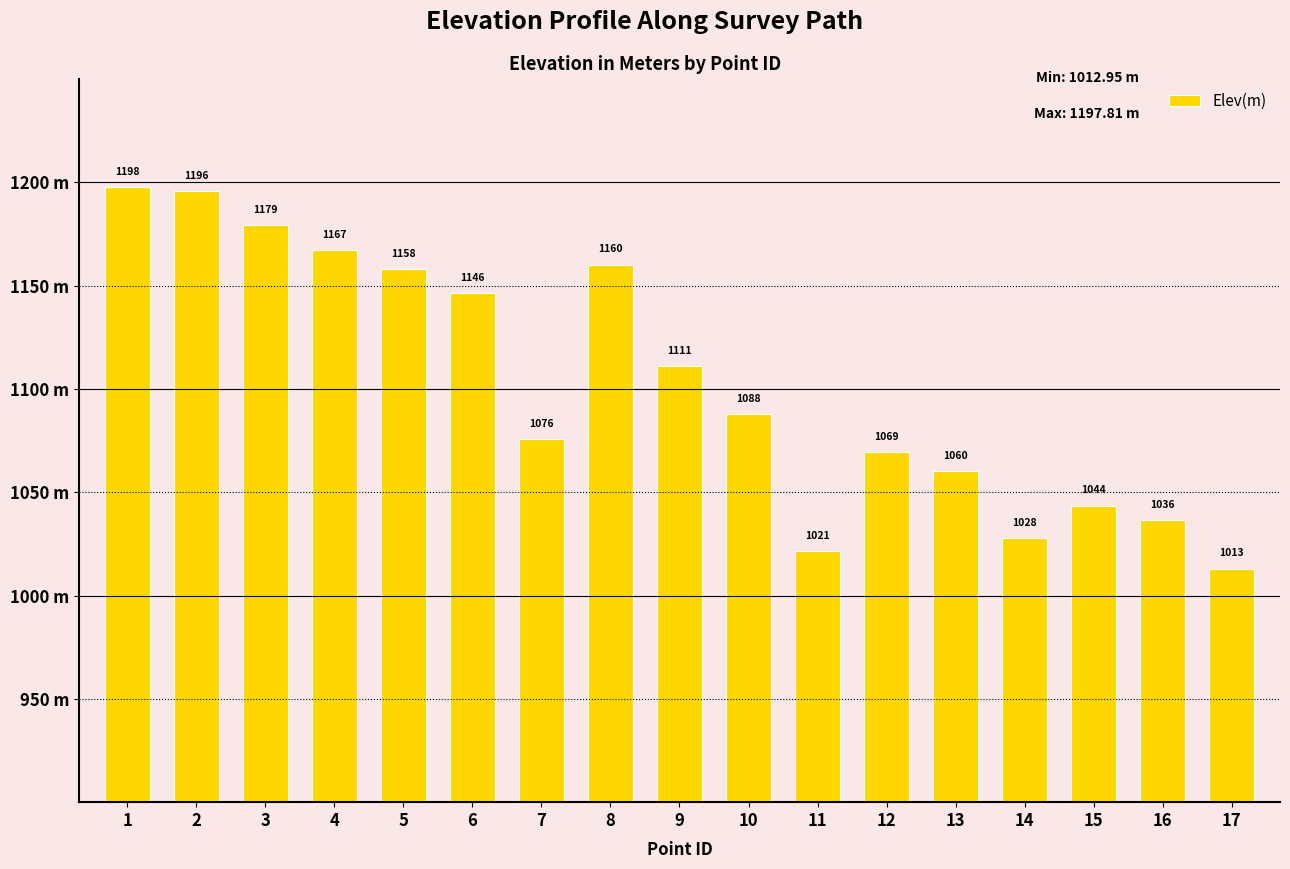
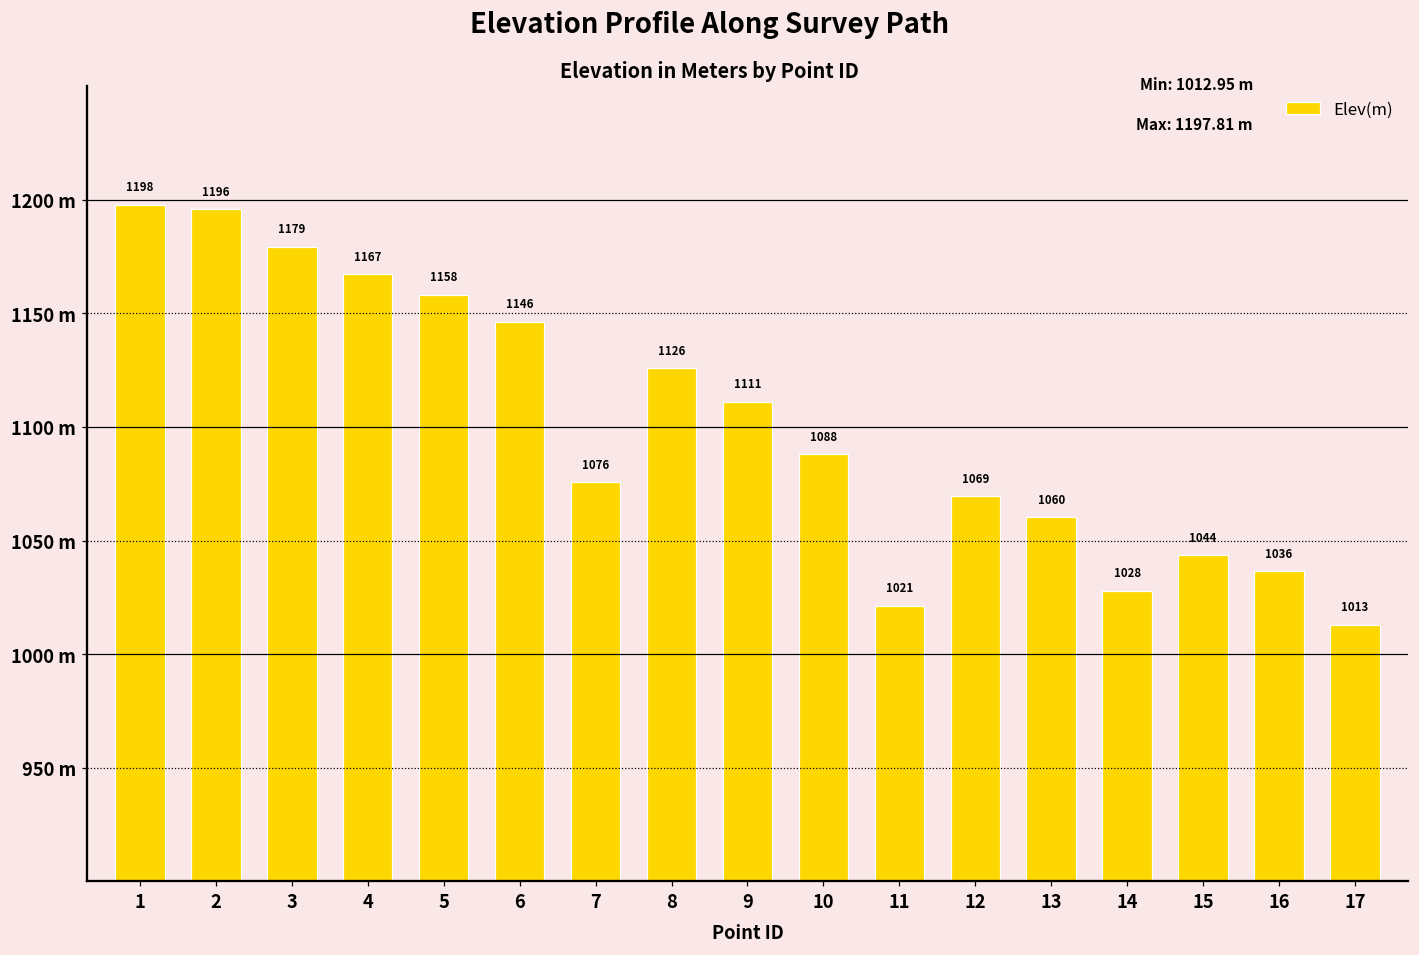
  {
    "1": 1198,
    "2": 1196,
    "3": 1179,
    "4": 1167,
    "5": 1158,
    "6": 1146,
    "7": 1076,
-   "8": 1160,
+   "8": 1126,
    "9": 1111,
    "10": 1088,
    "11": 1021,
    "12": 1069,
    "13": 1060,
    "14": 1028,
    "15": 1044,
    "16": 1036,
    "17": 1013
  }
